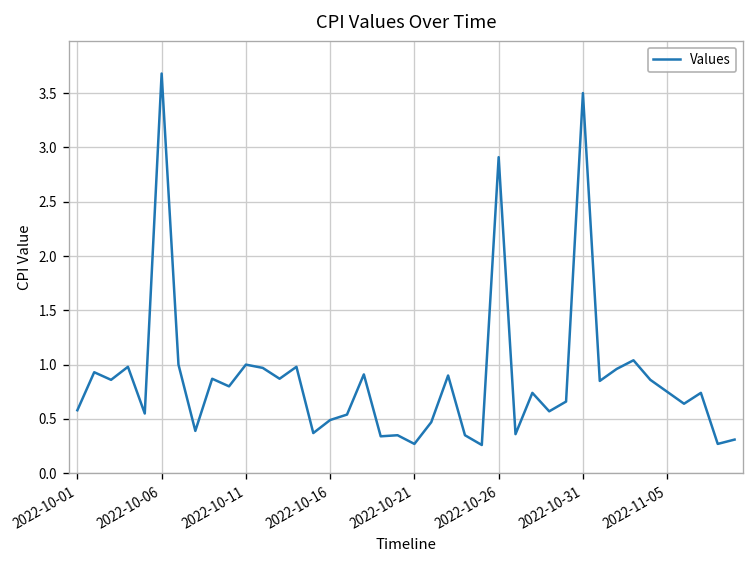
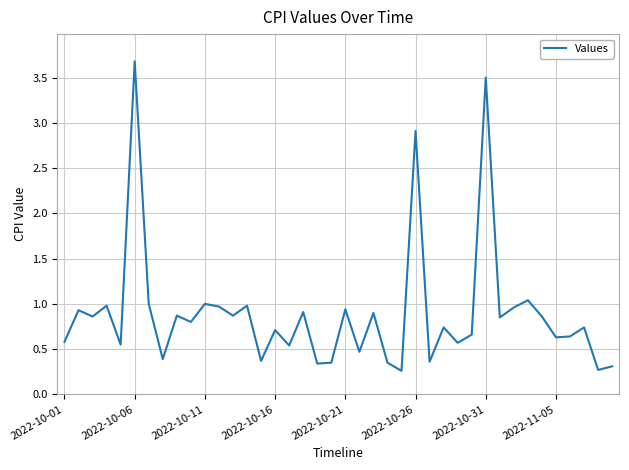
  {
    "2022-10-01": 0.6,
    "2022-10-06": 3.7,
    "2022-10-11": 1.0,
-   "2022-10-16": 0.5,
-   "2022-10-21": 0.3,
+   "2022-10-16": 0.7,
+   "2022-10-21": 0.9,
    "2022-10-26": 2.9,
    "2022-10-31": 3.5,
-   "2022-11-05": 0.8
+   "2022-11-05": 0.6
  }
